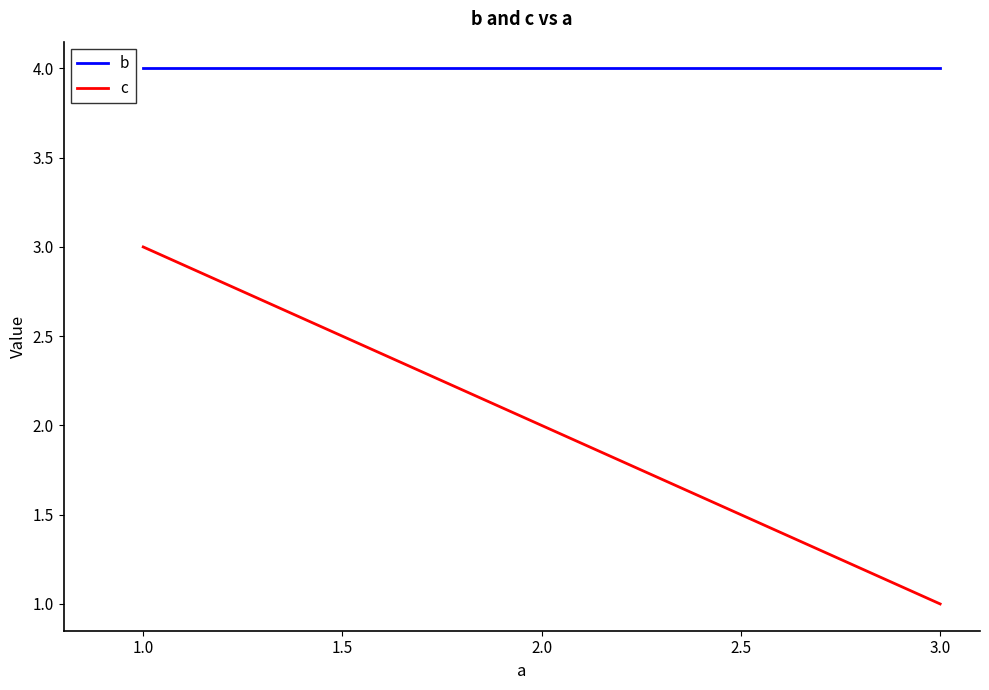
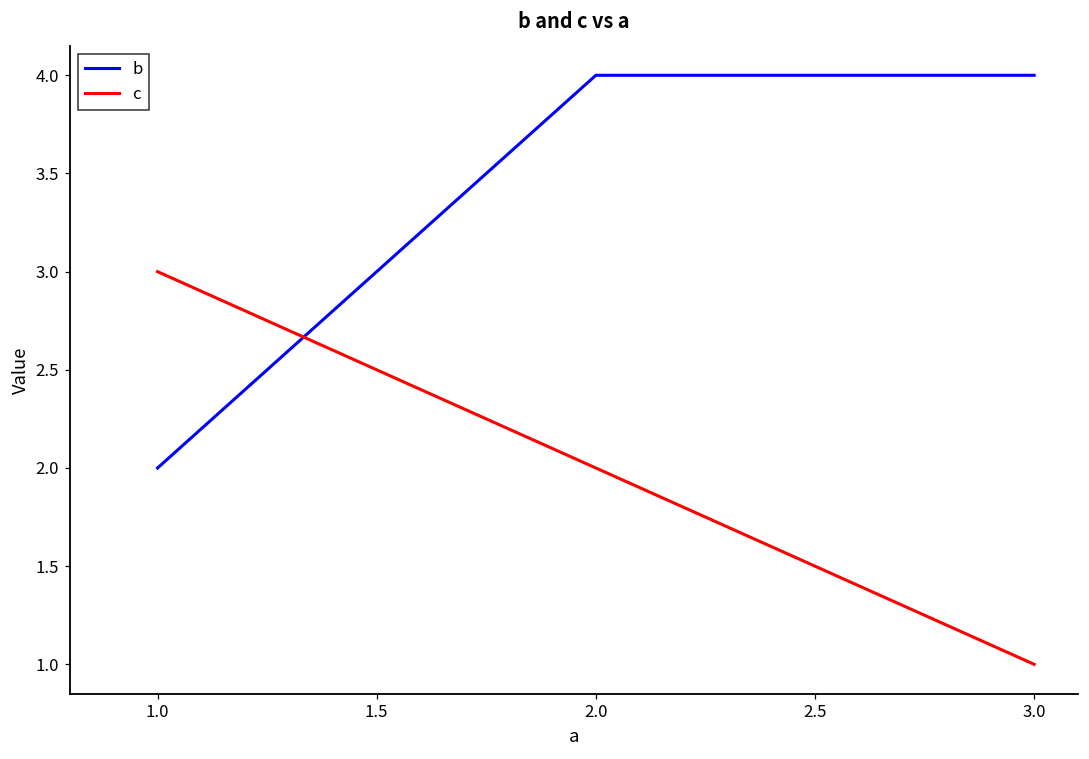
  {
    "b": {
-     "1.0": 4,
+     "1.0": 2,
      "2.0": 4,
      "3.0": 4
    },
    "c": {
      "1.0": 3,
      "2.0": 2,
      "3.0": 1
    }
  }
